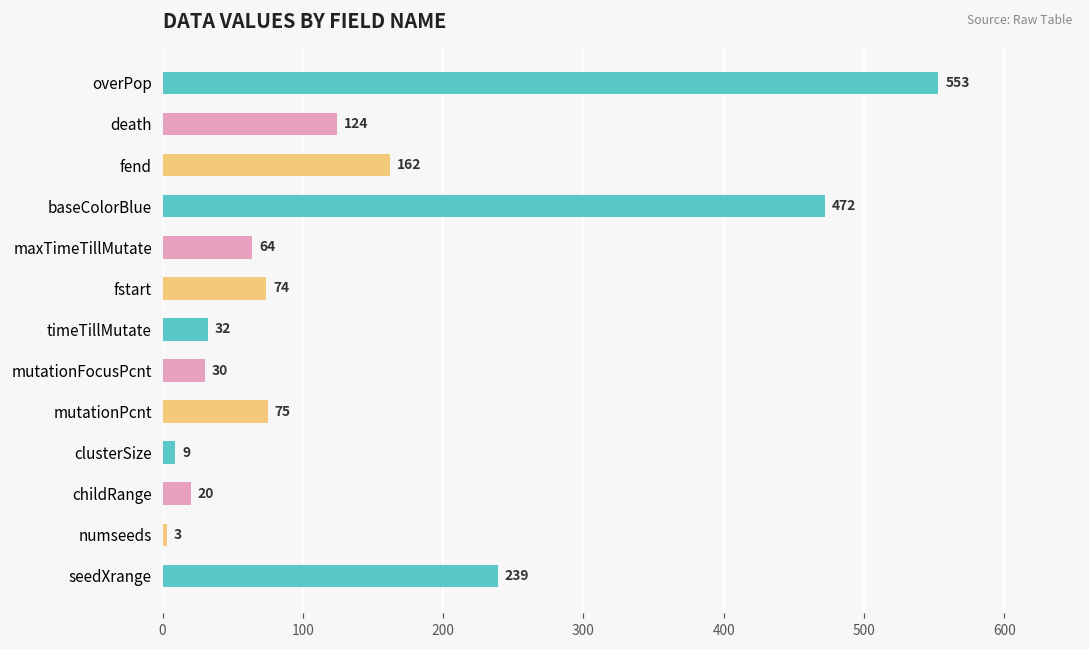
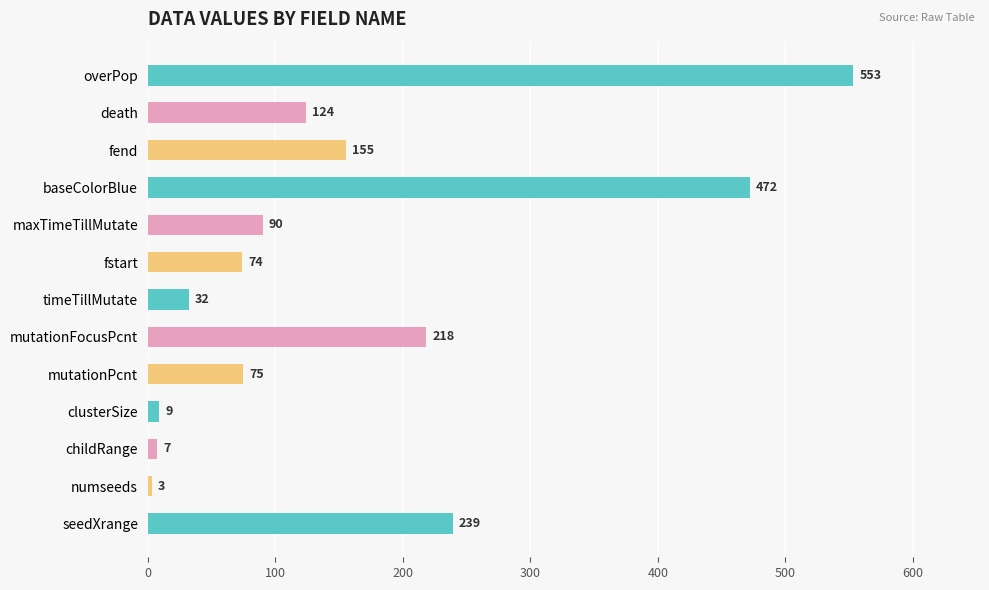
  {
    "overPop": 553,
    "death": 124,
-   "fend": 162,
+   "fend": 155,
    "baseColorBlue": 472,
-   "maxTimeTillMutate": 64,
+   "maxTimeTillMutate": 90,
    "fstart": 74,
    "timeTillMutate": 32,
-   "mutationFocusPcnt": 30,
+   "mutationFocusPcnt": 218,
    "mutationPcnt": 75,
    "clusterSize": 9,
-   "childRange": 20,
+   "childRange": 7,
    "numseeds": 3,
    "seedXrange": 239
  }
